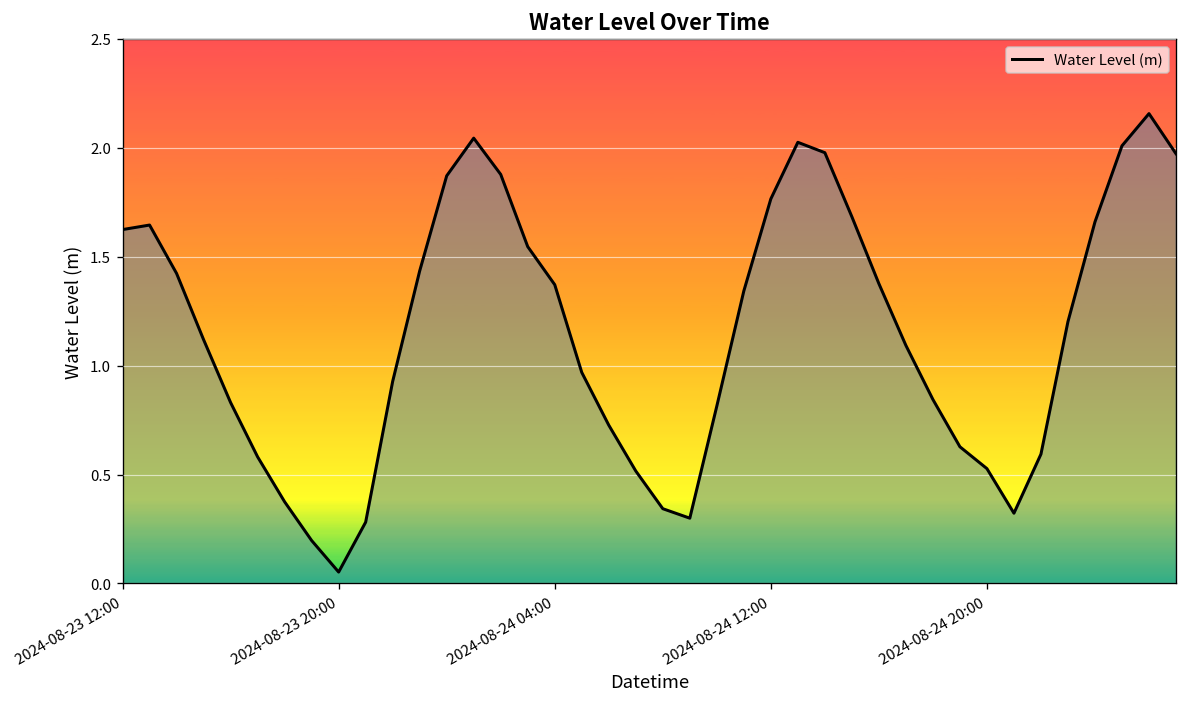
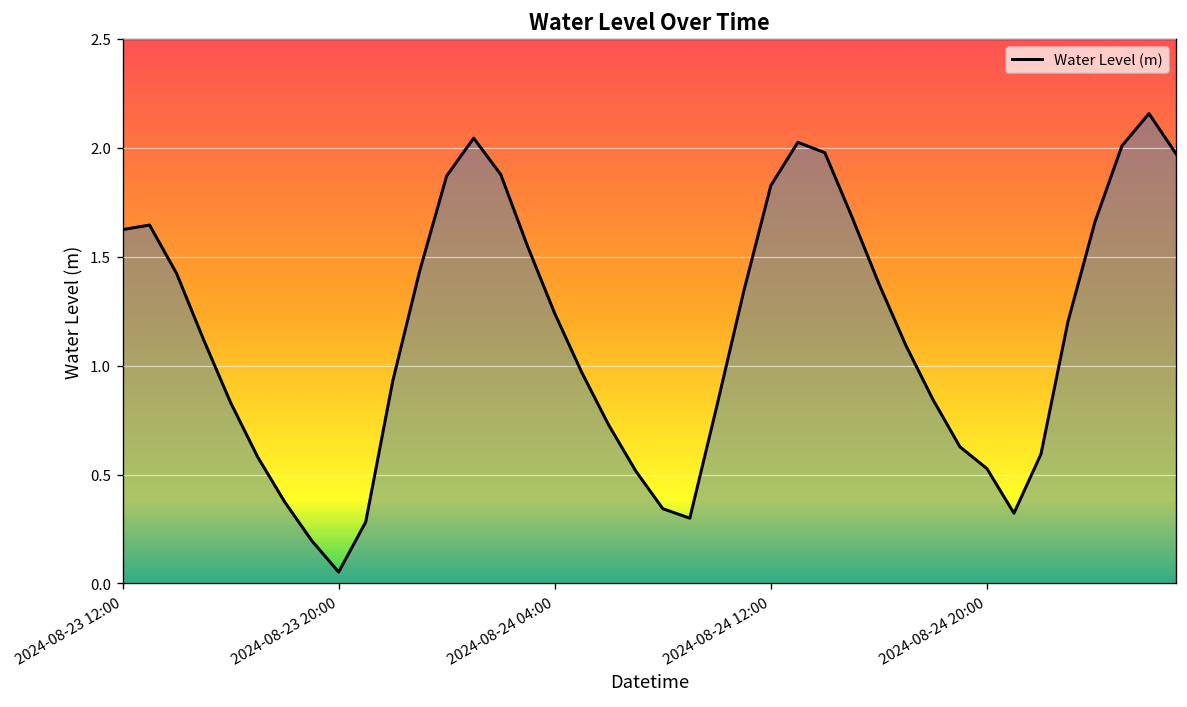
  {
    "2024-08-23 12:00": 1.62,
    "2024-08-23 20:00": 0.05,
-   "2024-08-24 04:00": 1.37,
-   "2024-08-24 12:00": 1.77,
+   "2024-08-24 04:00": 1.24,
+   "2024-08-24 12:00": 1.83,
    "2024-08-24 20:00": 0.53
  }
